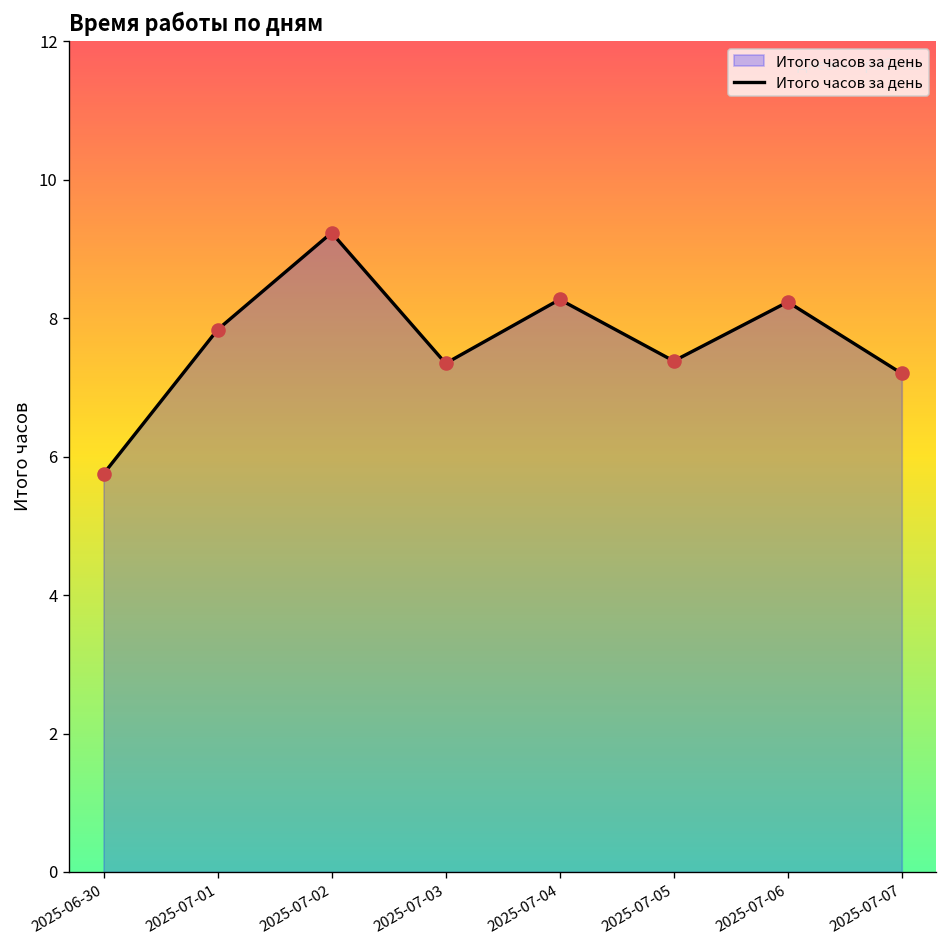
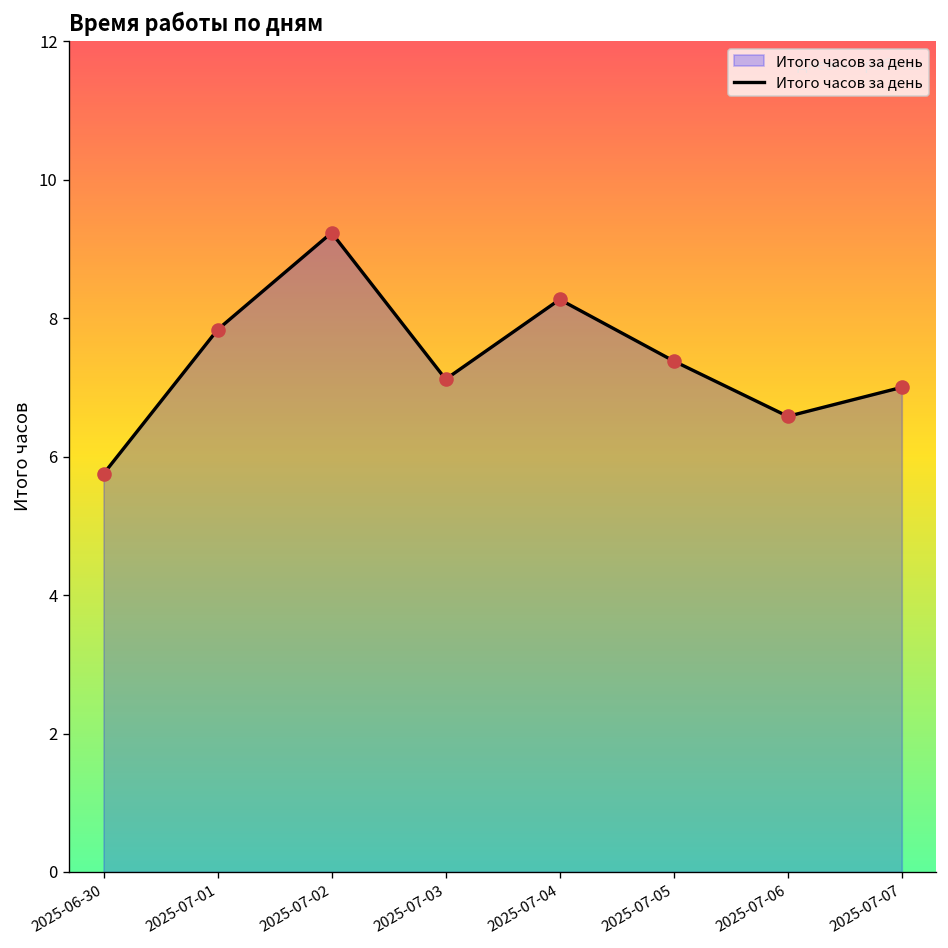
  {
    "2025-06-30": 5.8,
    "2025-07-01": 7.8,
    "2025-07-02": 9.2,
-   "2025-07-03": 7.3,
+   "2025-07-03": 7.1,
    "2025-07-04": 8.3,
    "2025-07-05": 7.4,
-   "2025-07-06": 8.2,
-   "2025-07-07": 7.2
+   "2025-07-06": 6.6,
+   "2025-07-07": 7.0
  }
